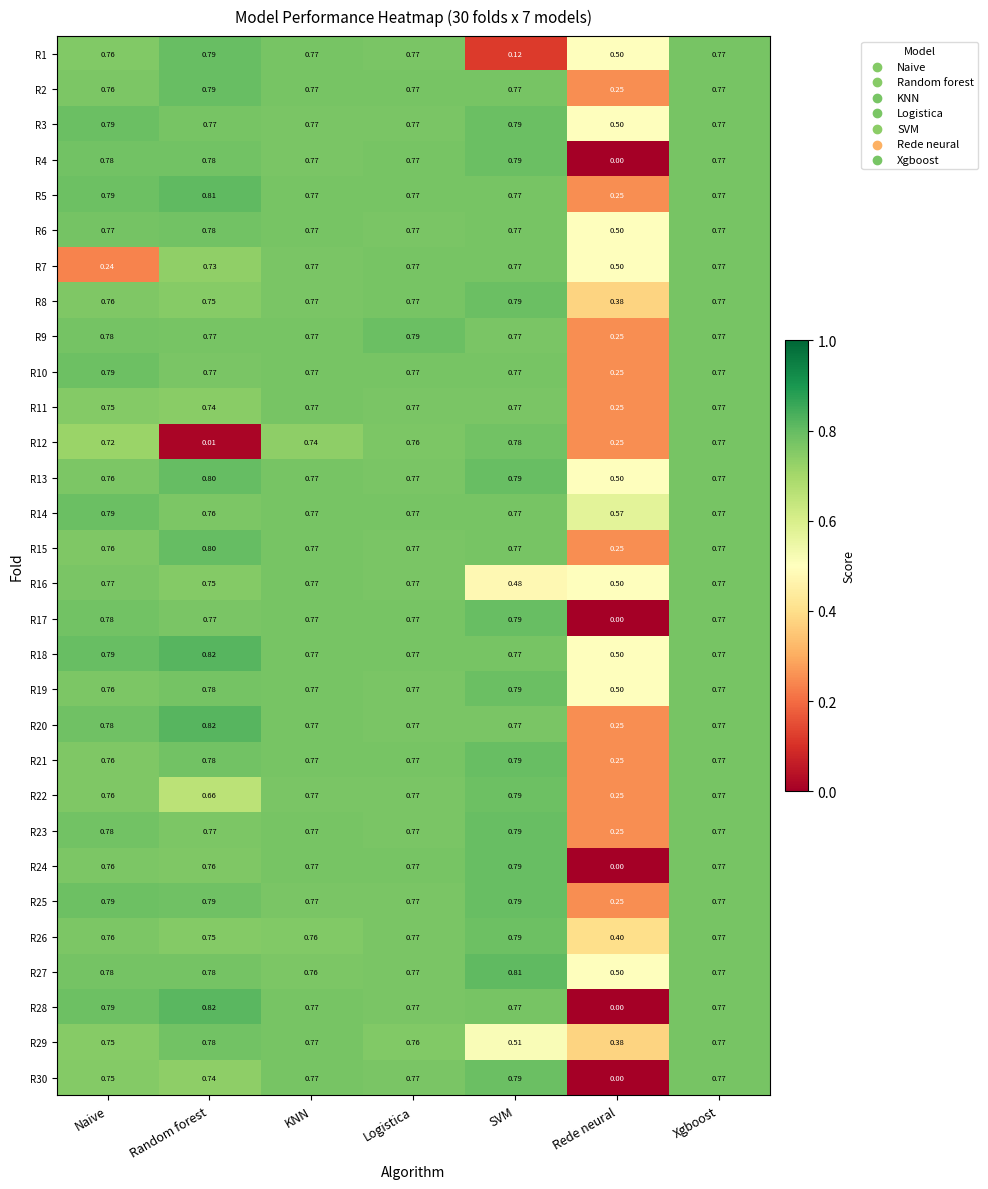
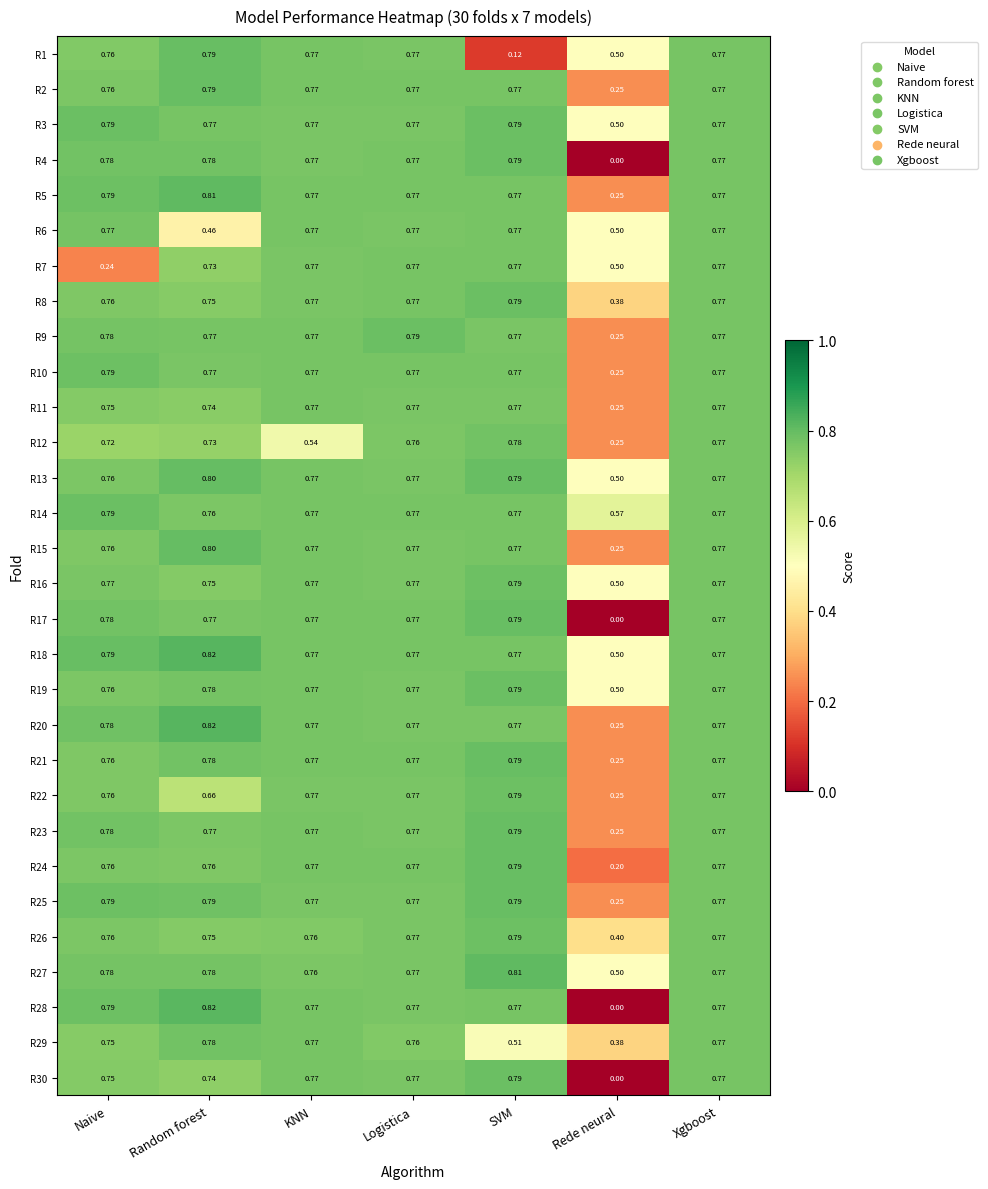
  {
    "R6": {
      "Naive": 0.77,
-     "Random forest": 0.78,
+     "Random forest": 0.46,
      "KNN": 0.77,
      "Logistica": 0.77,
      "SVM": 0.77,
      "Rede neural": 0.50,
      "Xgboost": 0.77
    },
    "R12": {
      "Naive": 0.72,
-     "Random forest": 0.01,
-     "KNN": 0.74,
+     "Random forest": 0.73,
+     "KNN": 0.54,
      "Logistica": 0.76,
      "SVM": 0.78,
      "Rede neural": 0.25,
      "Xgboost": 0.77
    },
    "R16": {
      "Naive": 0.77,
      "Random forest": 0.75,
      "KNN": 0.77,
      "Logistica": 0.77,
-     "SVM": 0.48,
+     "SVM": 0.79,
      "Rede neural": 0.50,
      "Xgboost": 0.77
    },
    "R24": {
      "Naive": 0.76,
      "Random forest": 0.76,
      "KNN": 0.77,
      "Logistica": 0.77,
      "SVM": 0.79,
-     "Rede neural": 0.00,
+     "Rede neural": 0.20,
      "Xgboost": 0.77
    }
  }
